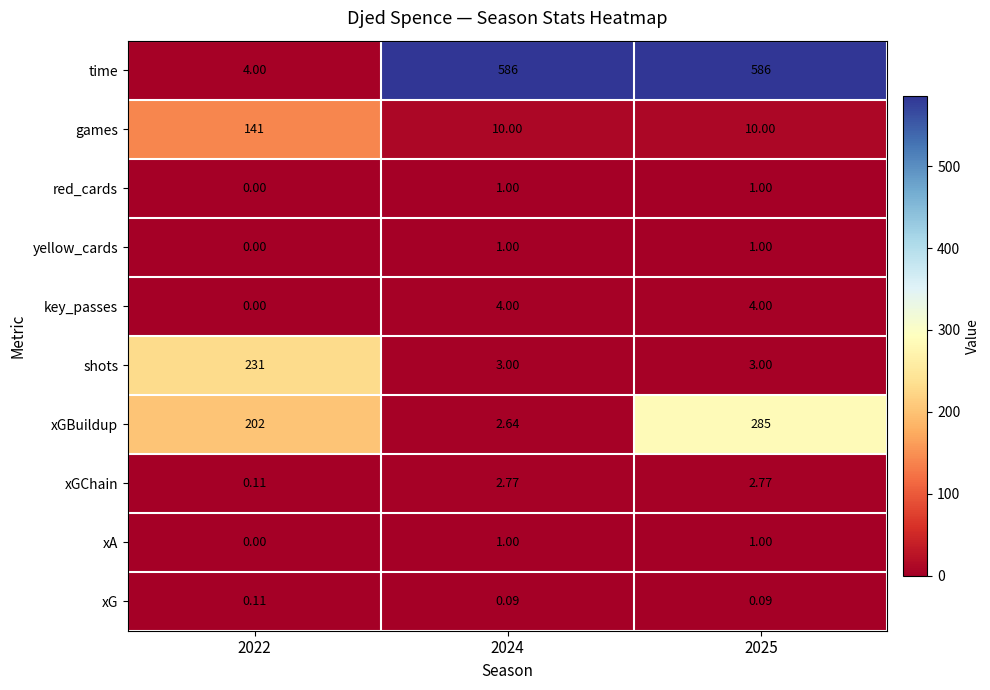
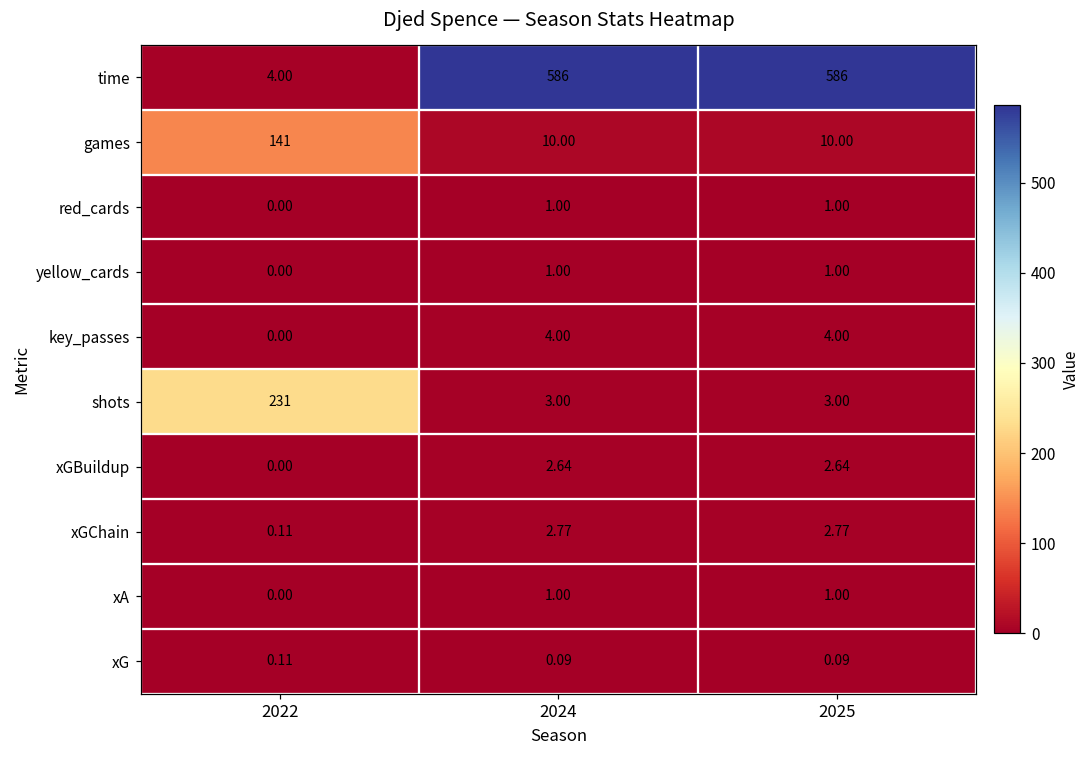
  {
    "time": {
      "2022": 4.00,
      "2024": 586,
      "2025": 586
    },
    "games": {
      "2022": 141,
      "2024": 10.00,
      "2025": 10.00
    },
    "red_cards": {
      "2022": 0.00,
      "2024": 1.00,
      "2025": 1.00
    },
    "yellow_cards": {
      "2022": 0.00,
      "2024": 1.00,
      "2025": 1.00
    },
    "key_passes": {
      "2022": 0.00,
      "2024": 4.00,
      "2025": 4.00
    },
    "shots": {
      "2022": 231,
      "2024": 3.00,
      "2025": 3.00
    },
    "xGBuildup": {
-     "2022": 202,
+     "2022": 0.00,
      "2024": 2.64,
-     "2025": 285
+     "2025": 2.64
    },
    "xGChain": {
      "2022": 0.11,
      "2024": 2.77,
      "2025": 2.77
    },
    "xA": {
      "2022": 0.00,
      "2024": 1.00,
      "2025": 1.00
    },
    "xG": {
      "2022": 0.11,
      "2024": 0.09,
      "2025": 0.09
    }
  }
